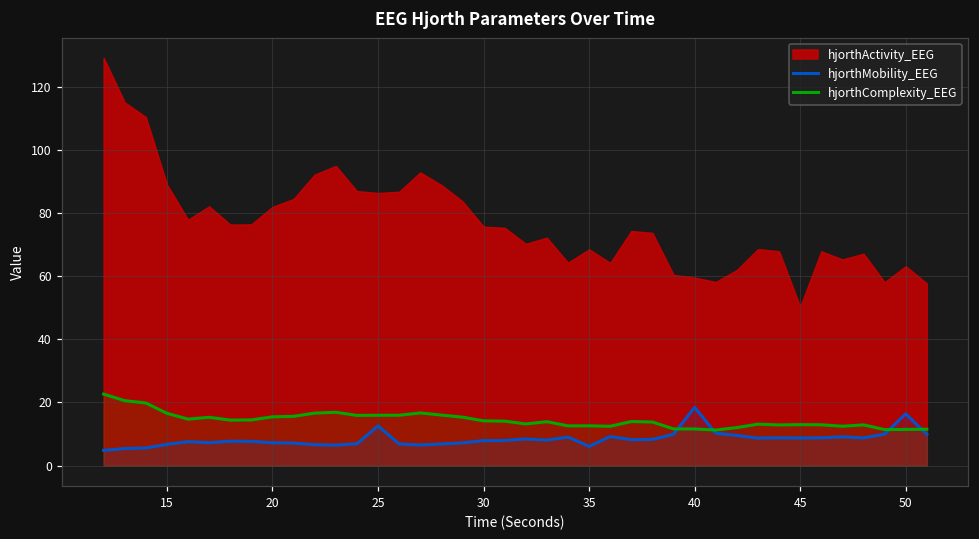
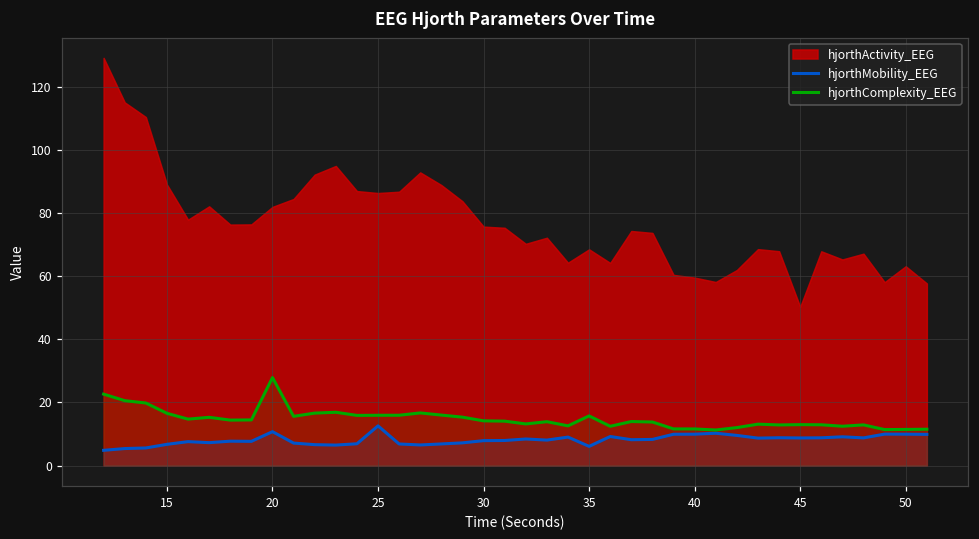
  {
    "hjorthMobility_EEG": {
      "15": 7,
-     "20": 7,
+     "20": 11,
      "25": 13,
      "30": 8,
      "35": 6,
-     "40": 18,
+     "40": 10,
      "45": 9,
-     "50": 16
+     "50": 10
    },
    "hjorthActivity_EEG": {
      "15": 89,
      "20": 82,
      "25": 86,
      "30": 76,
      "35": 69,
      "40": 60,
      "45": 50,
      "50": 63
    },
    "hjorthComplexity_EEG": {
      "15": 17,
-     "20": 15,
+     "20": 28,
      "25": 16,
      "30": 14,
-     "35": 13,
+     "35": 16,
      "40": 12,
      "45": 13,
      "50": 11
    }
  }
